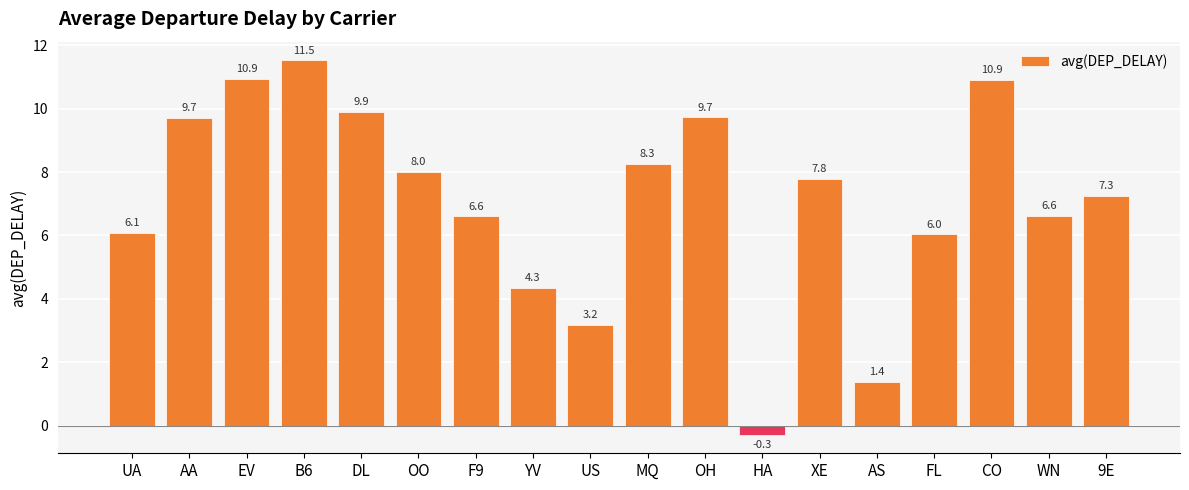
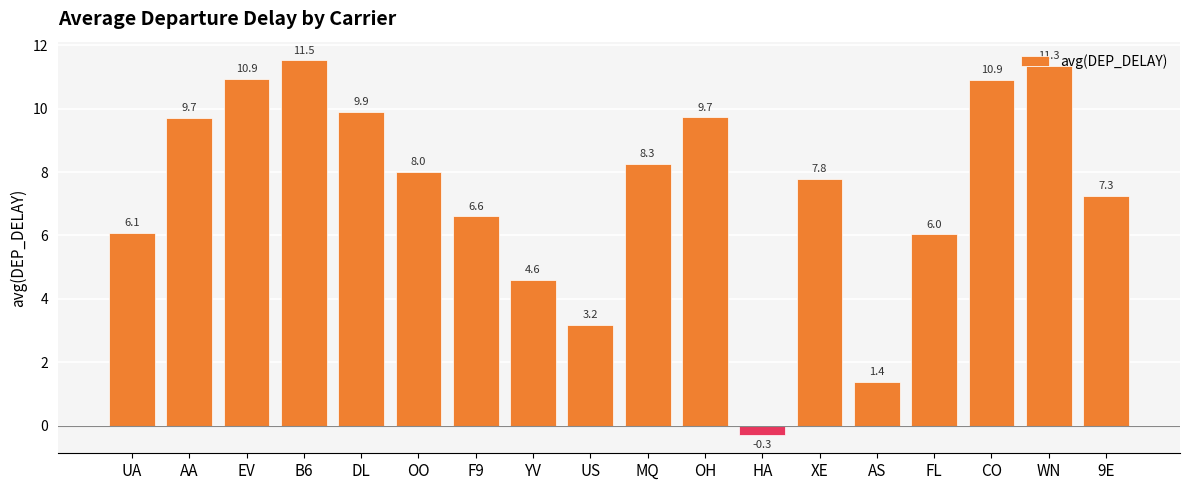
  {
    "UA": 6.1,
    "AA": 9.7,
    "EV": 10.9,
    "B6": 11.5,
    "DL": 9.9,
    "OO": 8.0,
    "F9": 6.6,
-   "YV": 4.3,
+   "YV": 4.6,
    "US": 3.2,
    "MQ": 8.3,
    "OH": 9.7,
    "HA": -0.3,
    "XE": 7.8,
    "AS": 1.4,
    "FL": 6.0,
    "CO": 10.9,
-   "WN": 6.6,
+   "WN": 11.3,
    "9E": 7.3
  }
